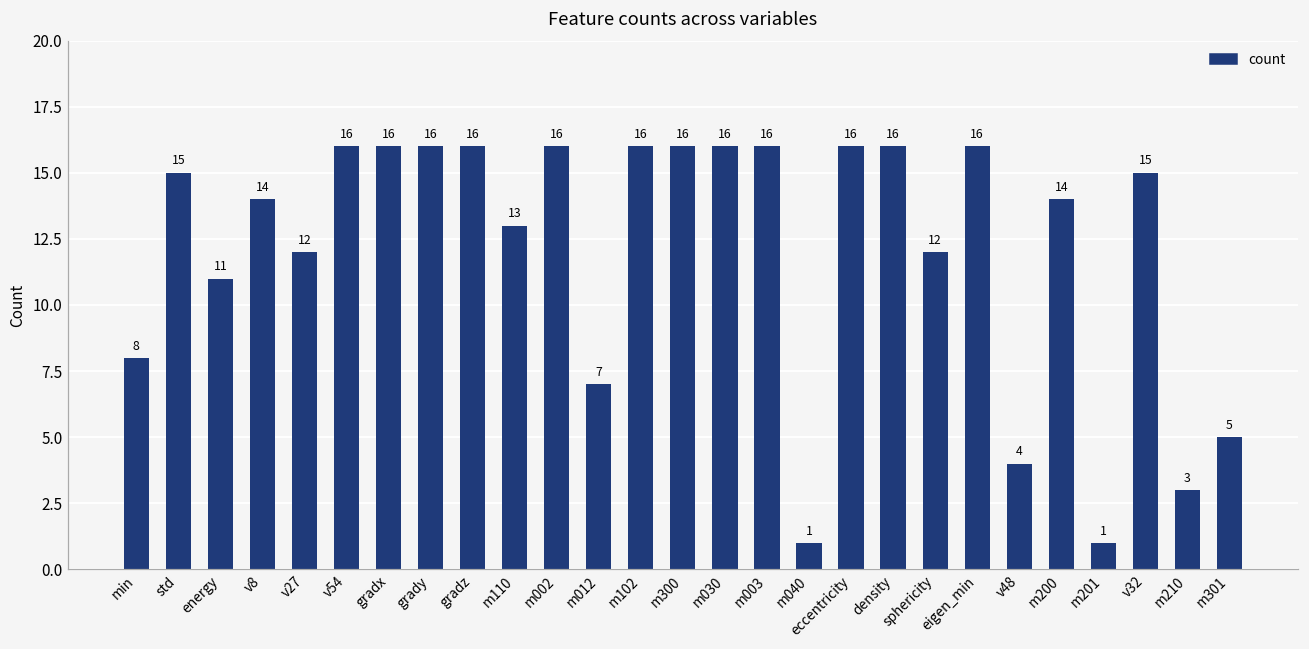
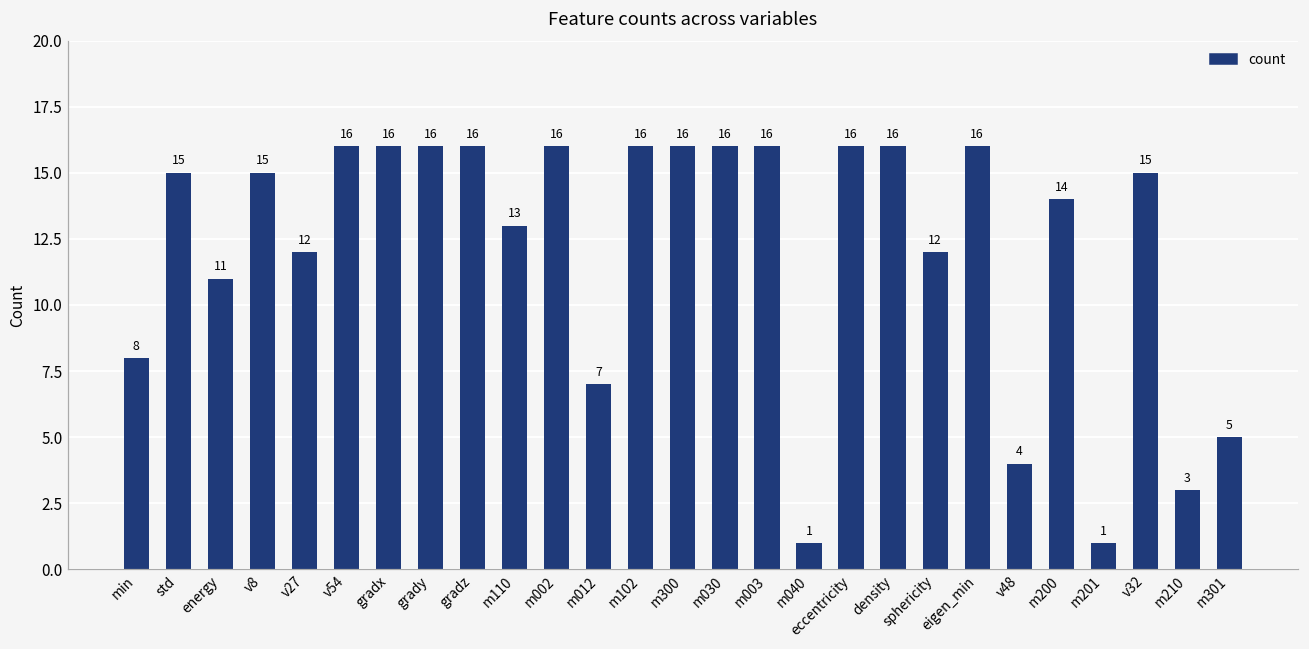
  {
    "min": 8,
    "std": 15,
    "energy": 11,
-   "v8": 14,
+   "v8": 15,
    "v27": 12,
    "v54": 16,
    "gradx": 16,
    "grady": 16,
    "gradz": 16,
    "m110": 13,
    "m002": 16,
    "m012": 7,
    "m102": 16,
    "m300": 16,
    "m030": 16,
    "m003": 16,
    "m040": 1,
    "eccentricity": 16,
    "density": 16,
    "sphericity": 12,
    "eigen_min": 16,
    "v48": 4,
    "m200": 14,
    "m201": 1,
    "v32": 15,
    "m210": 3,
    "m301": 5
  }
